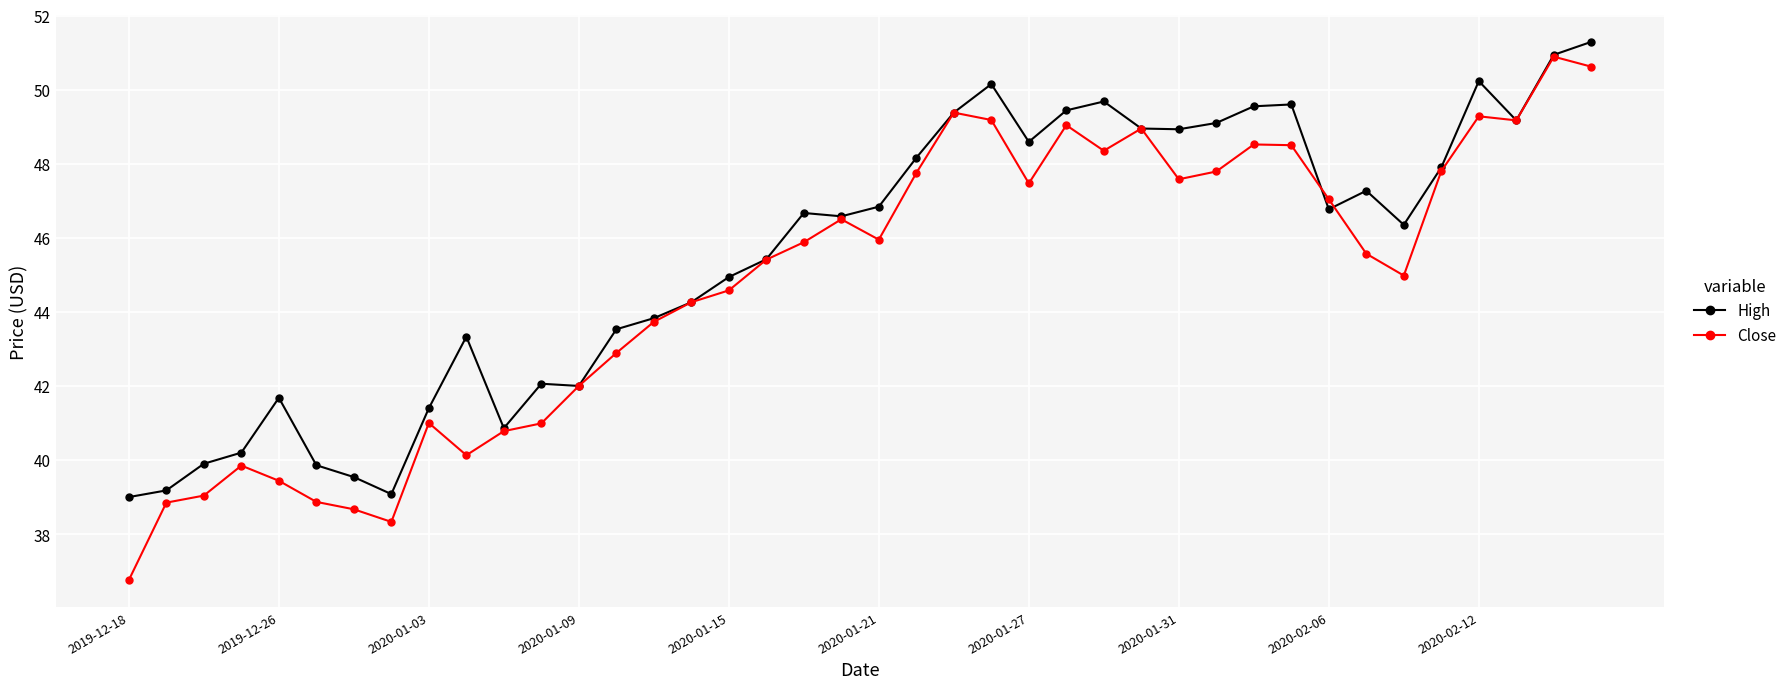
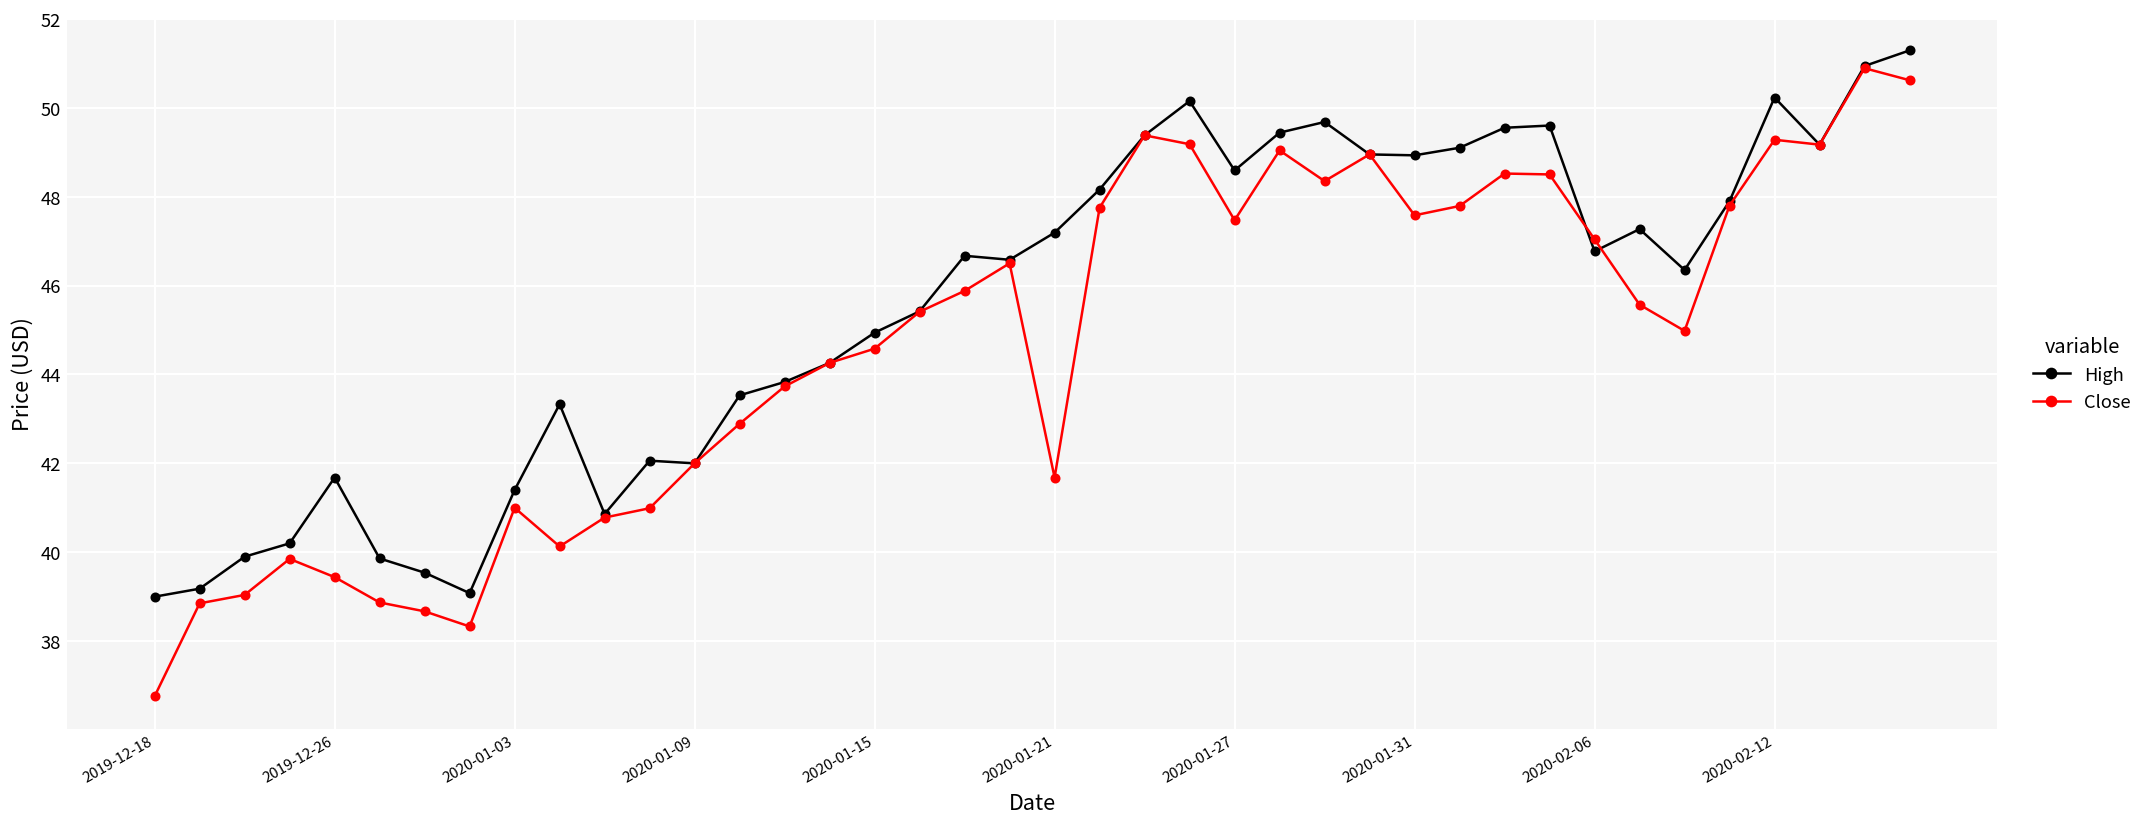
  {
    "High": {
      "2019-12-18": 39.0,
      "2019-12-26": 41.7,
      "2020-01-03": 41.4,
      "2020-01-15": 44.9,
-     "2020-01-21": 46.8,
+     "2020-01-21": 47.2,
      "2020-01-27": 48.6,
      "2020-01-31": 48.9,
      "2020-02-06": 46.8,
      "2020-02-12": 50.2
    },
    "Close": {
      "2019-12-18": 36.8,
      "2019-12-26": 39.4,
      "2020-01-03": 41.0,
      "2020-01-15": 44.6,
-     "2020-01-21": 46.0,
+     "2020-01-21": 41.7,
      "2020-01-27": 47.5,
      "2020-01-31": 47.6,
      "2020-02-06": 47.0,
      "2020-02-12": 49.3
    }
  }
